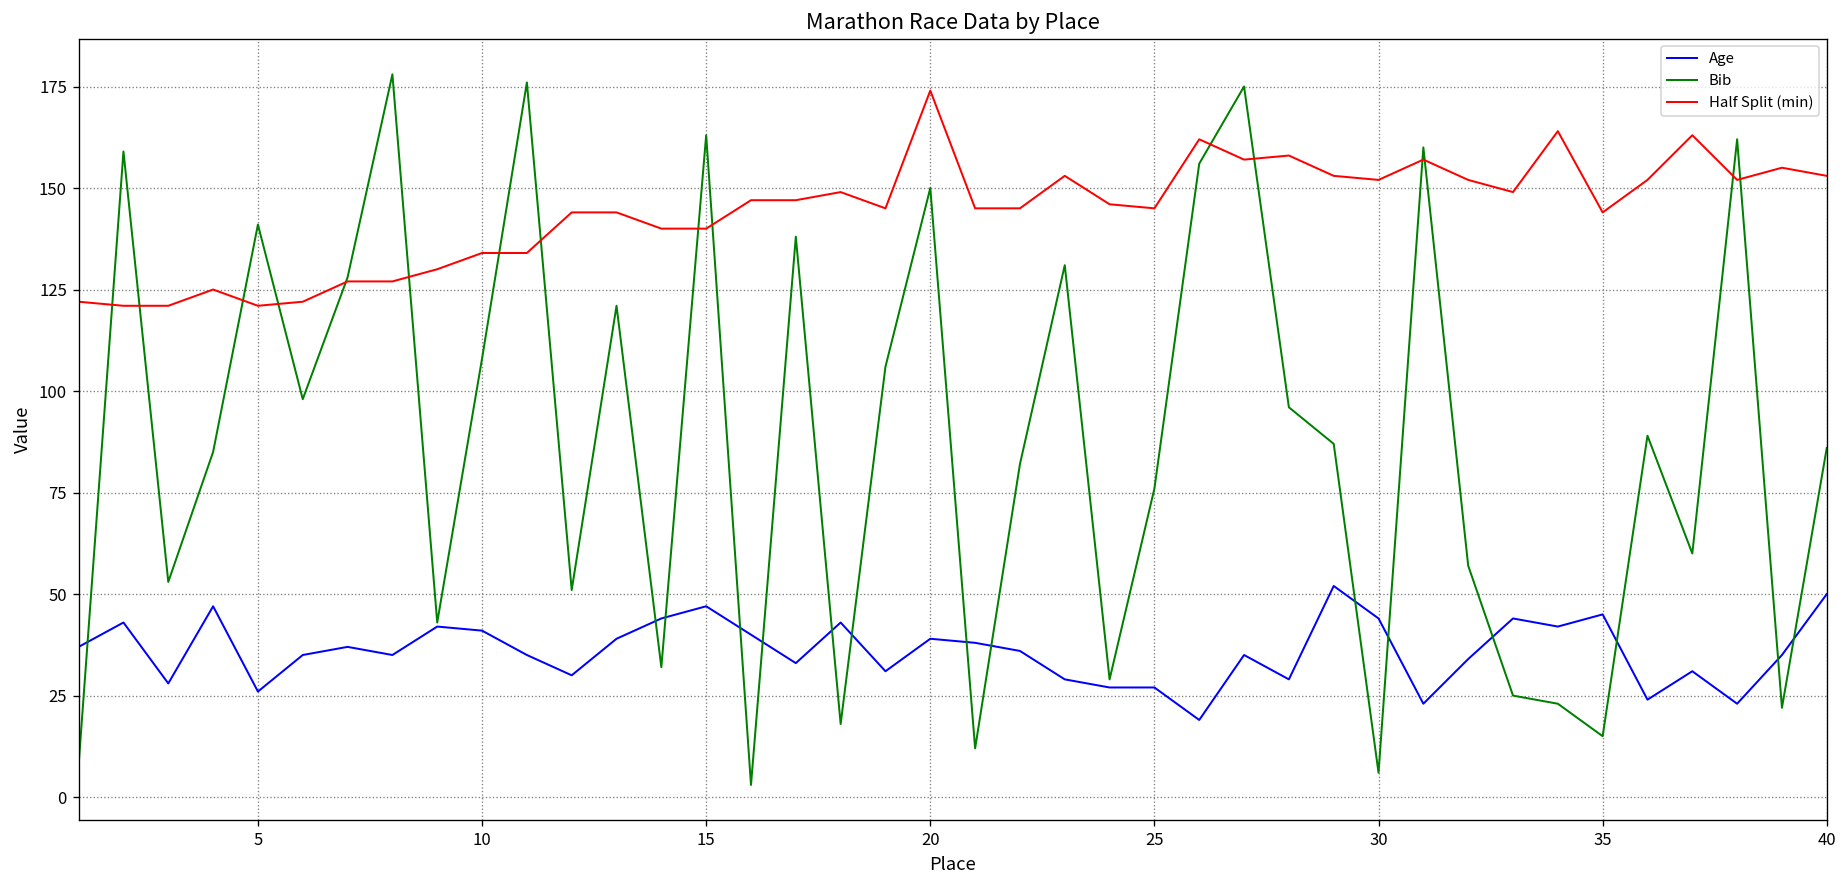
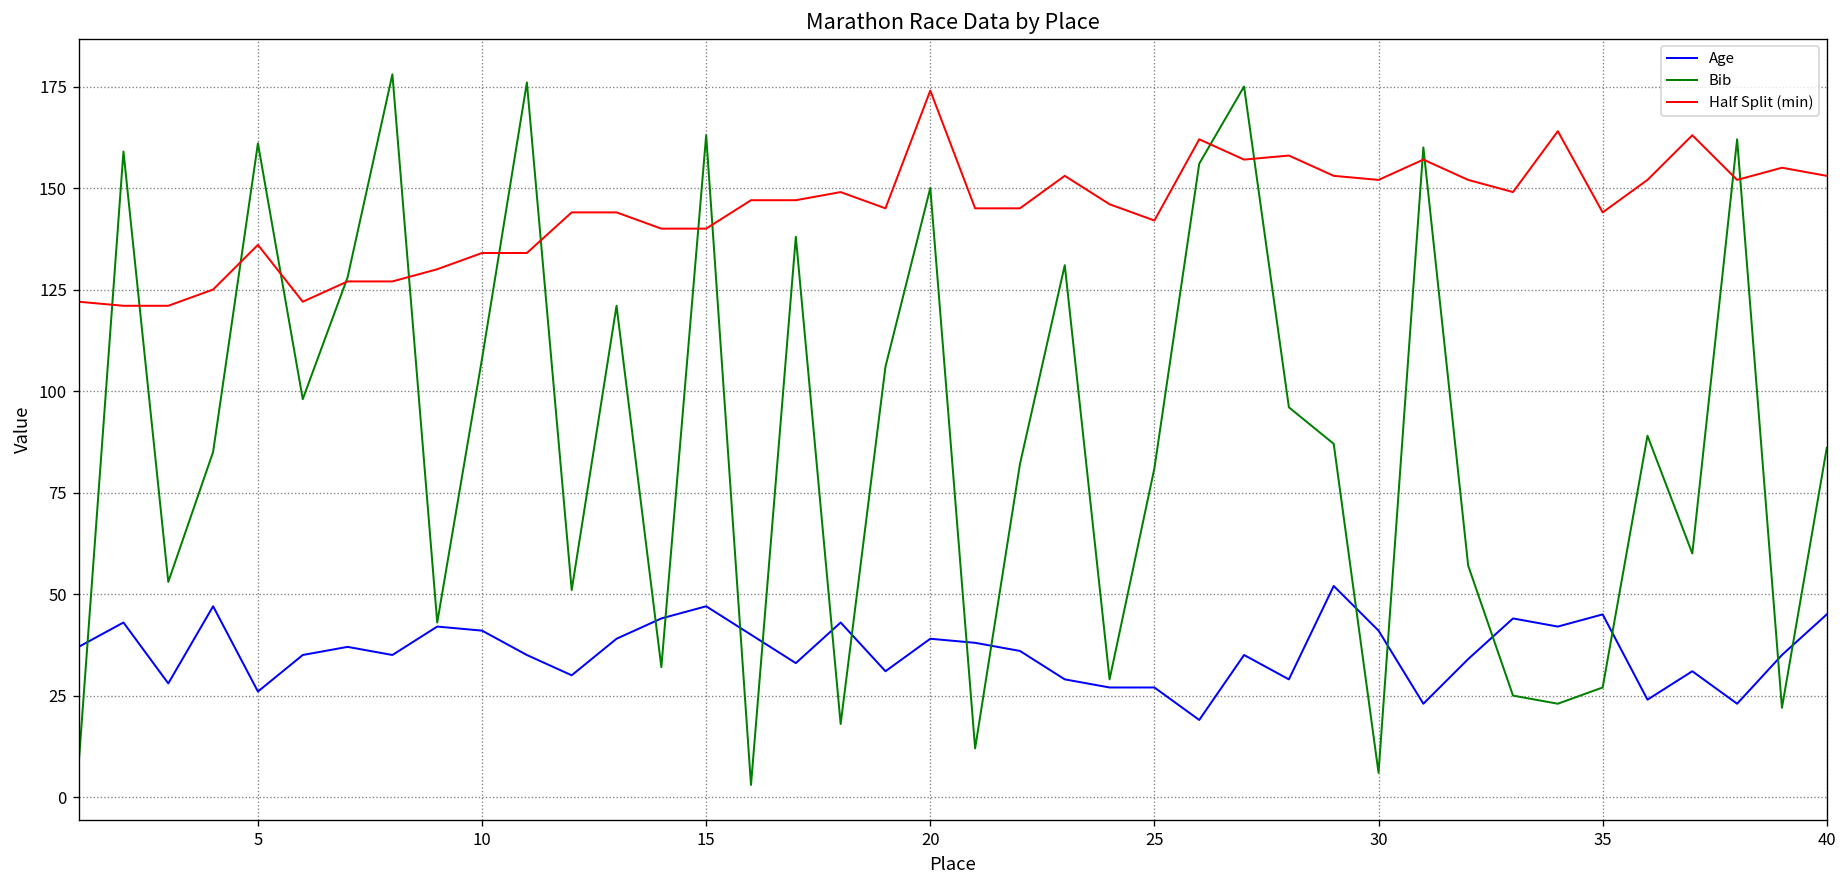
  {
    "Age": {
      "5": 26,
      "10": 41,
      "15": 47,
      "20": 39,
      "25": 27,
-     "30": 44,
+     "30": 41,
      "35": 45,
-     "40": 50
+     "40": 45
    },
    "Bib": {
-     "5": 141,
+     "5": 161,
      "10": 108,
      "15": 163,
      "20": 150,
-     "25": 76,
+     "25": 81,
      "30": 6,
-     "35": 15,
+     "35": 27,
      "40": 86
    },
    "Half Split (min)": {
-     "5": 121,
+     "5": 136,
      "10": 134,
      "15": 140,
      "20": 174,
-     "25": 145,
+     "25": 142,
      "30": 152,
      "35": 144,
      "40": 153
    }
  }
